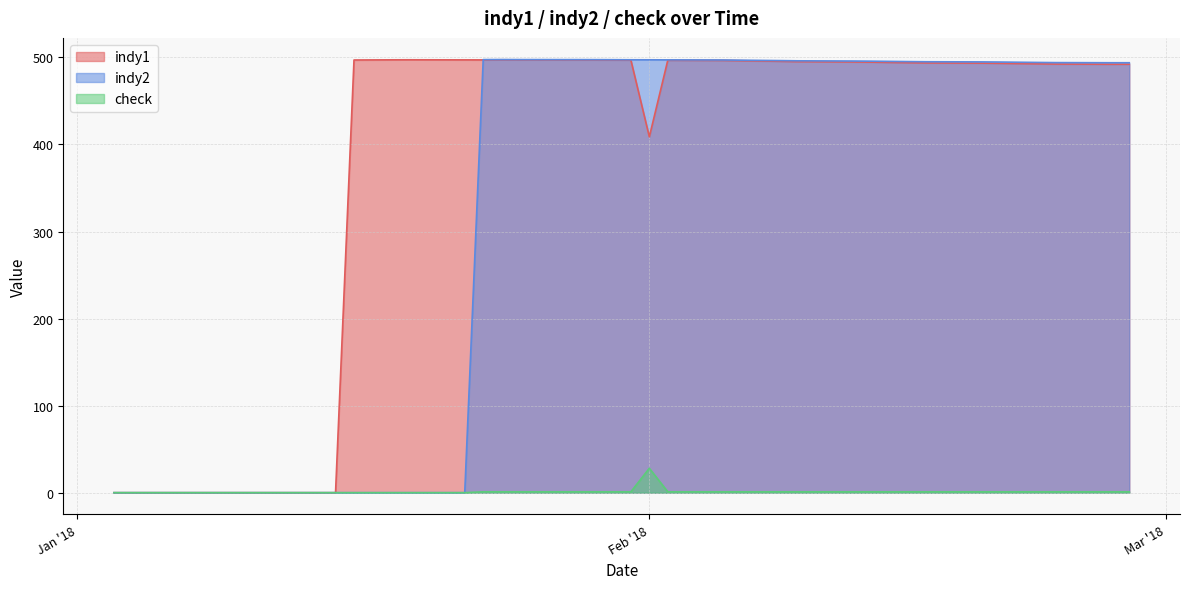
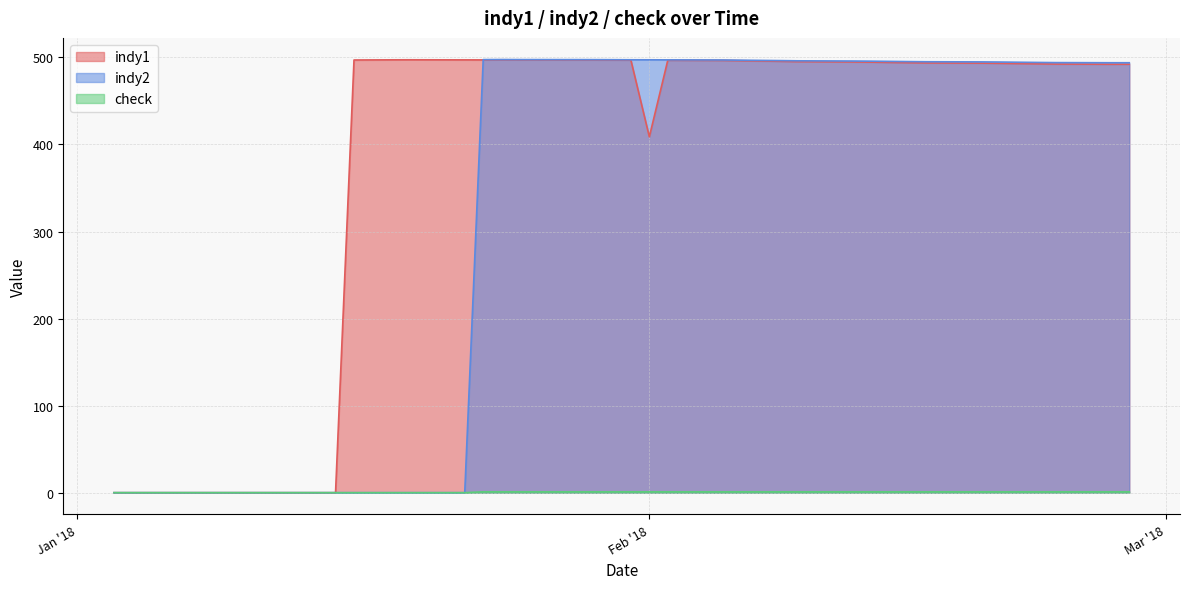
  {
    "indy1": {
      "Feb '18": 410
    },
    "indy2": {
      "Feb '18": 500
    },
    "check": {
-     "Feb '18": 30
+     "Feb '18": 0
    }
  }
